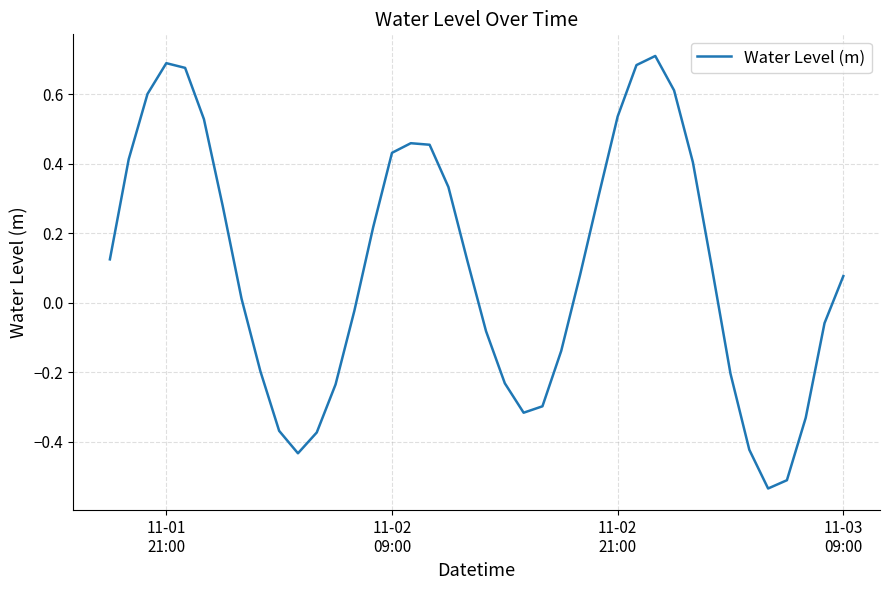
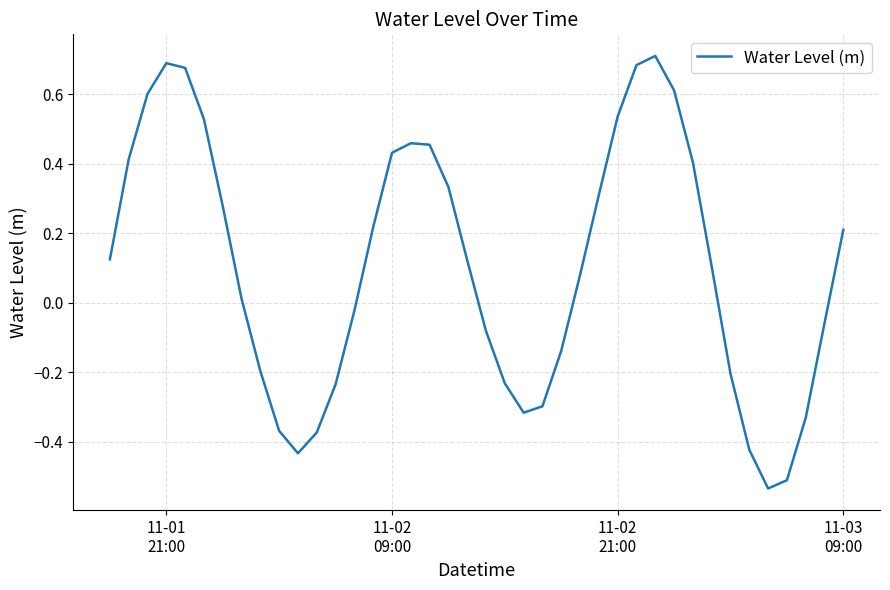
  {
    "11-01 21:00": 0.69,
    "11-02 09:00": 0.43,
    "11-02 21:00": 0.54,
-   "11-03 09:00": 0.08
+   "11-03 09:00": 0.21
  }
